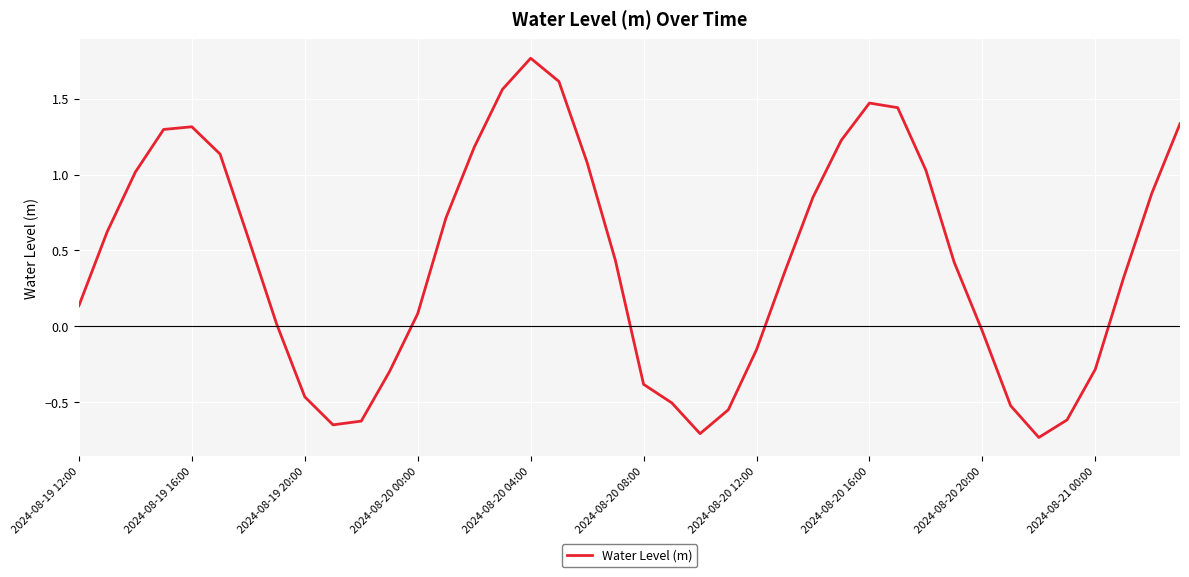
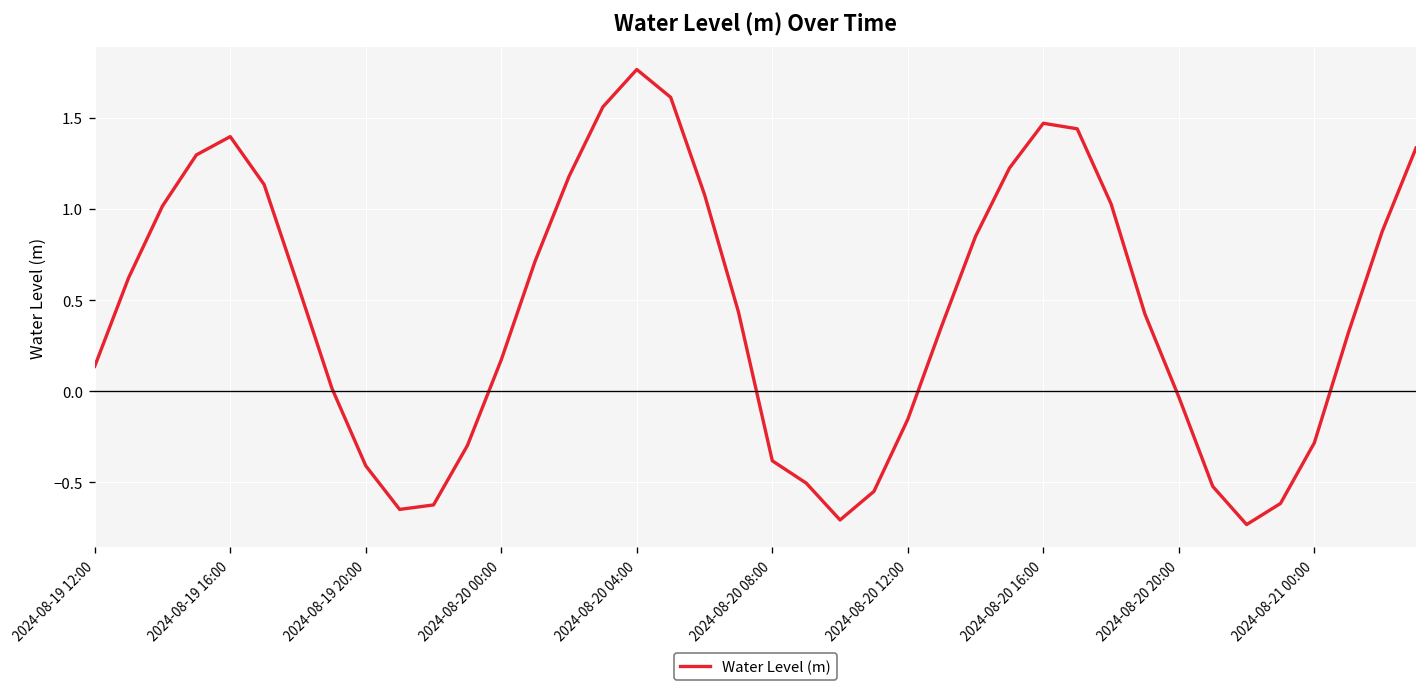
  {
    "2024-08-19 12:00": 0.14,
-   "2024-08-19 16:00": 1.31,
-   "2024-08-19 20:00": -0.46,
-   "2024-08-20 00:00": 0.08,
+   "2024-08-19 16:00": 1.40,
+   "2024-08-19 20:00": -0.41,
+   "2024-08-20 00:00": 0.17,
    "2024-08-20 04:00": 1.77,
    "2024-08-20 08:00": -0.38,
    "2024-08-20 12:00": -0.15,
    "2024-08-20 16:00": 1.47,
    "2024-08-20 20:00": -0.03,
    "2024-08-21 00:00": -0.28
  }
